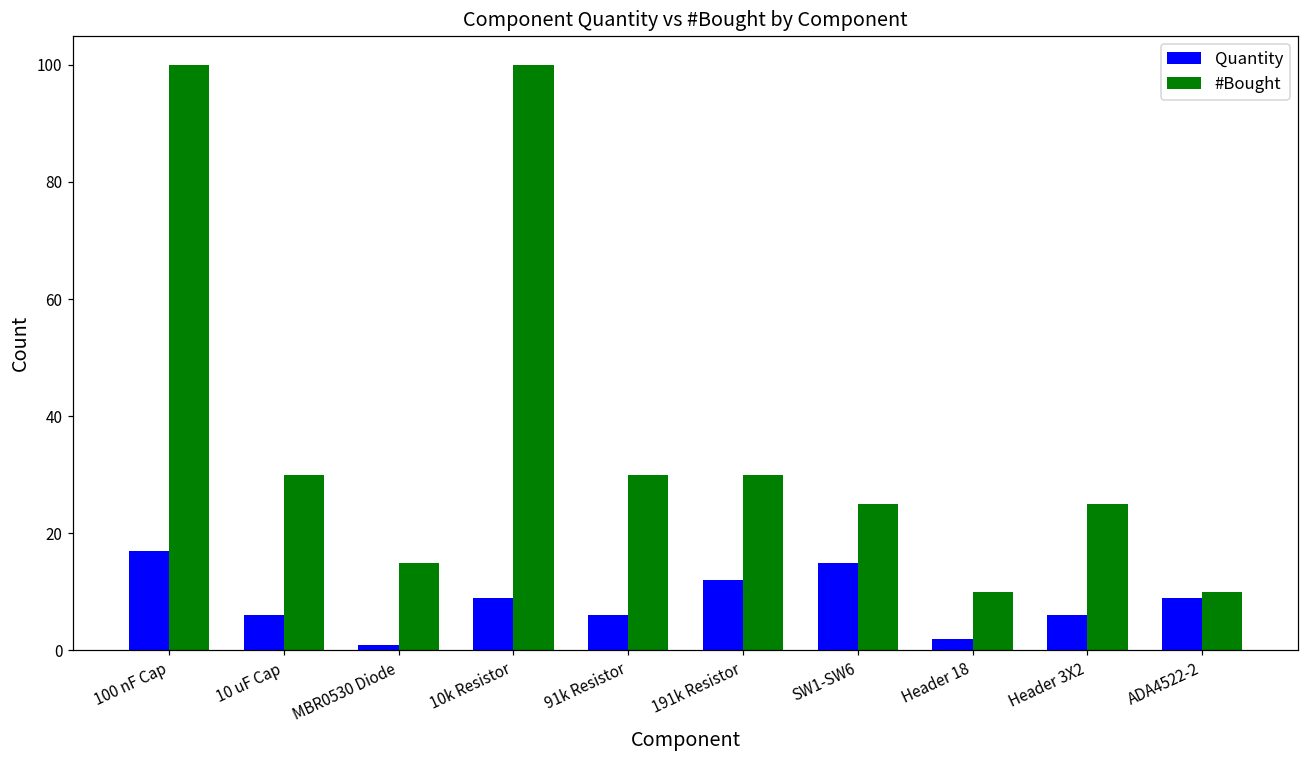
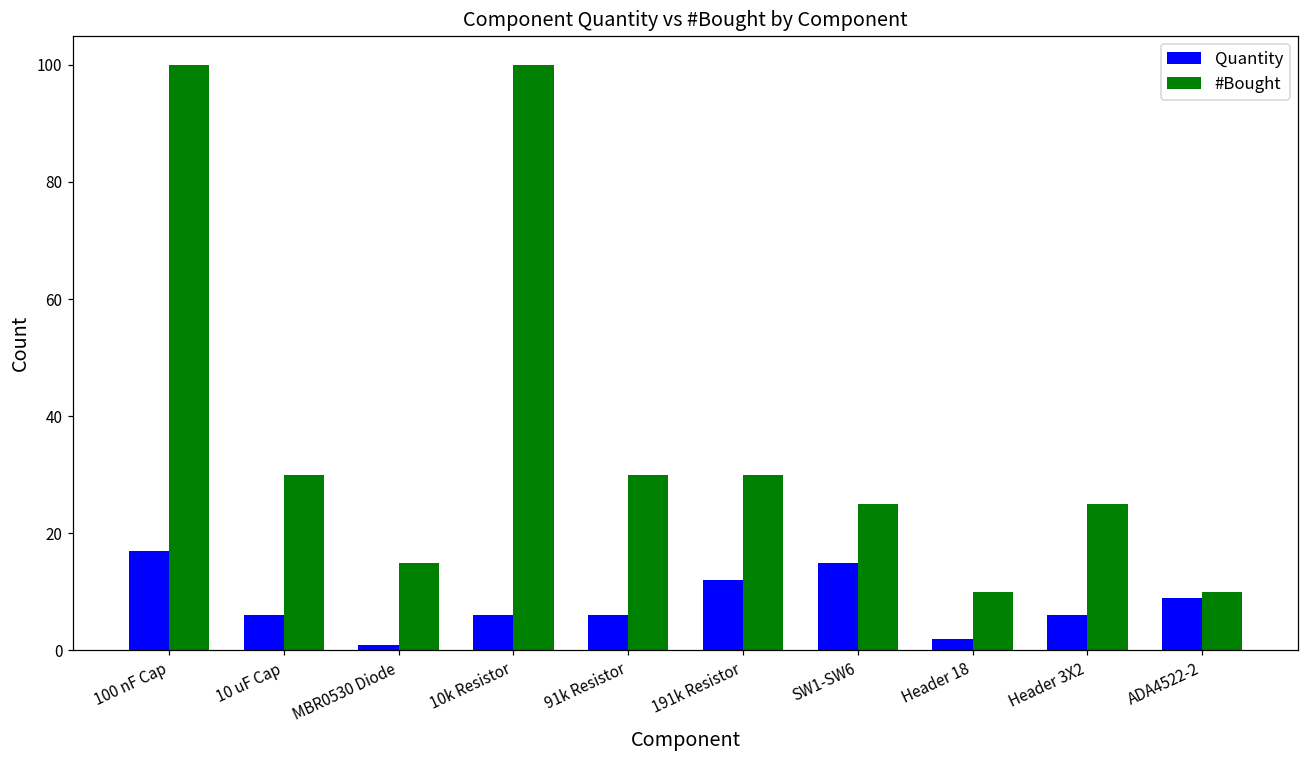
  {
    "Quantity": {
      "100 nF Cap": 17,
      "10 uF Cap": 6,
      "MBR0530 Diode": 1,
-     "10k Resistor": 9,
+     "10k Resistor": 6,
      "91k Resistor": 6,
      "191k Resistor": 12,
      "SW1-SW6": 15,
      "Header 18": 2,
      "Header 3X2": 6,
      "ADA4522-2": 9
    },
    "#Bought": {
      "100 nF Cap": 100,
      "10 uF Cap": 30,
      "MBR0530 Diode": 15,
      "10k Resistor": 100,
      "91k Resistor": 30,
      "191k Resistor": 30,
      "SW1-SW6": 25,
      "Header 18": 10,
      "Header 3X2": 25,
      "ADA4522-2": 10
    }
  }
